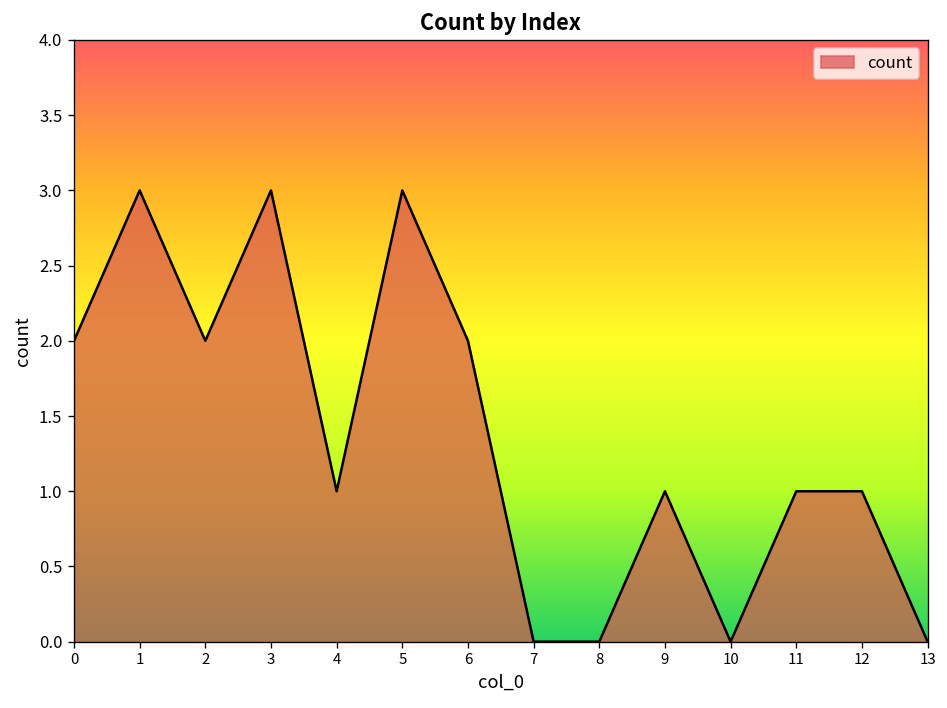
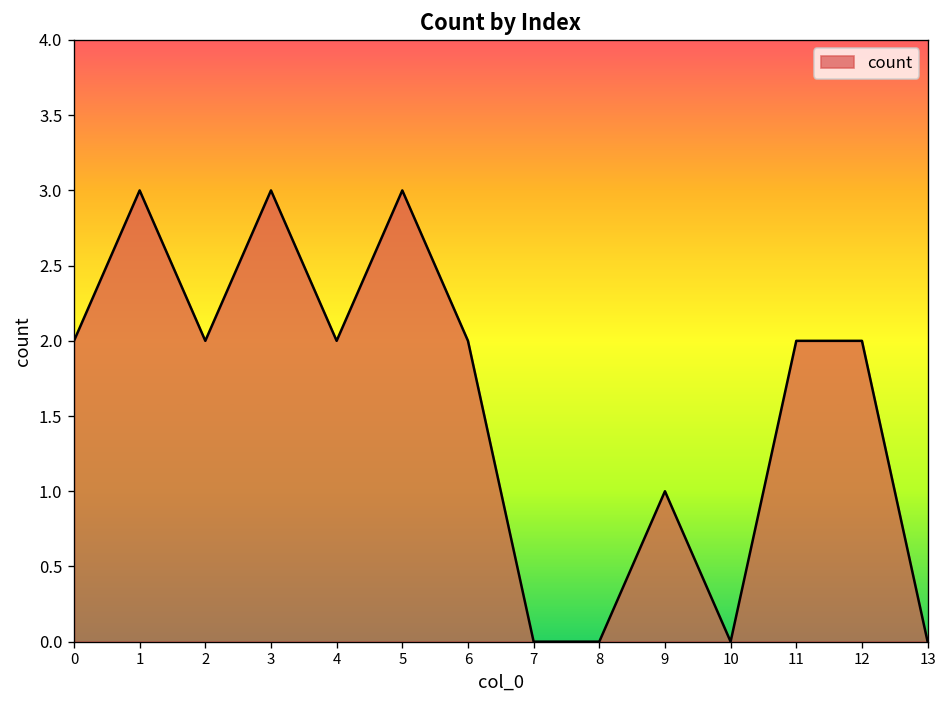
  {
    "0": 2,
    "1": 3,
    "2": 2,
    "3": 3,
-   "4": 1,
+   "4": 2,
    "5": 3,
    "6": 2,
    "7": 0,
    "8": 0,
    "9": 1,
    "10": 0,
-   "11": 1,
-   "12": 1,
+   "11": 2,
+   "12": 2,
    "13": 0
  }
